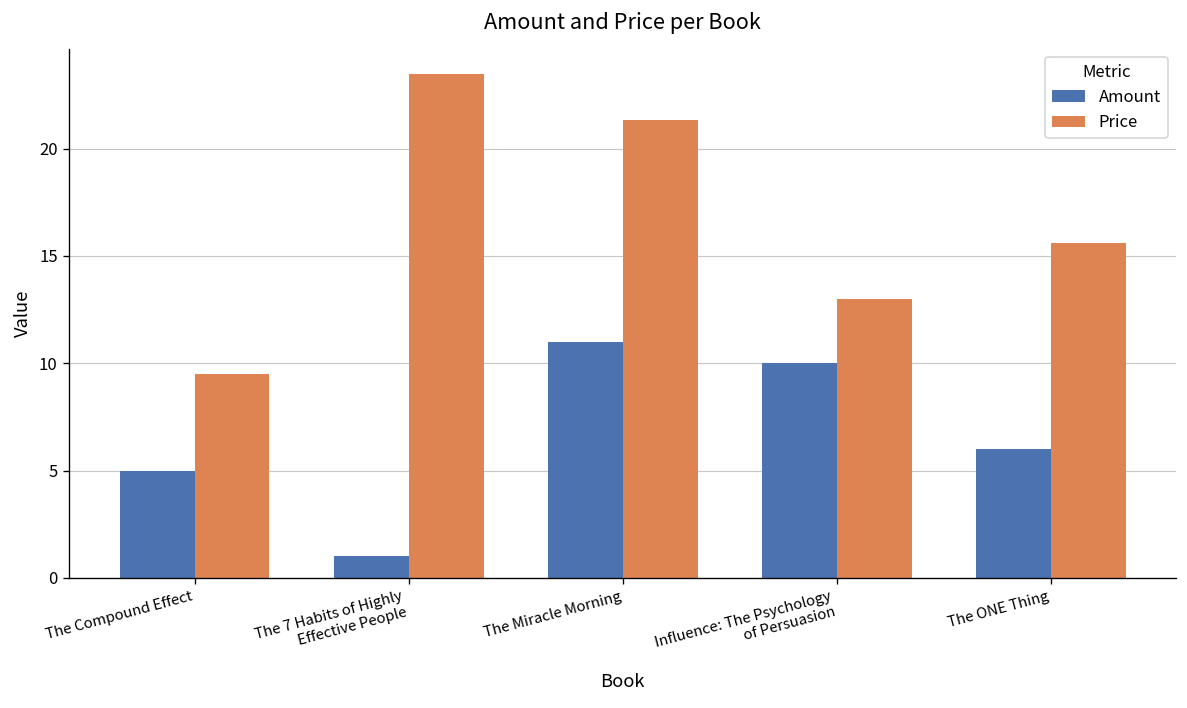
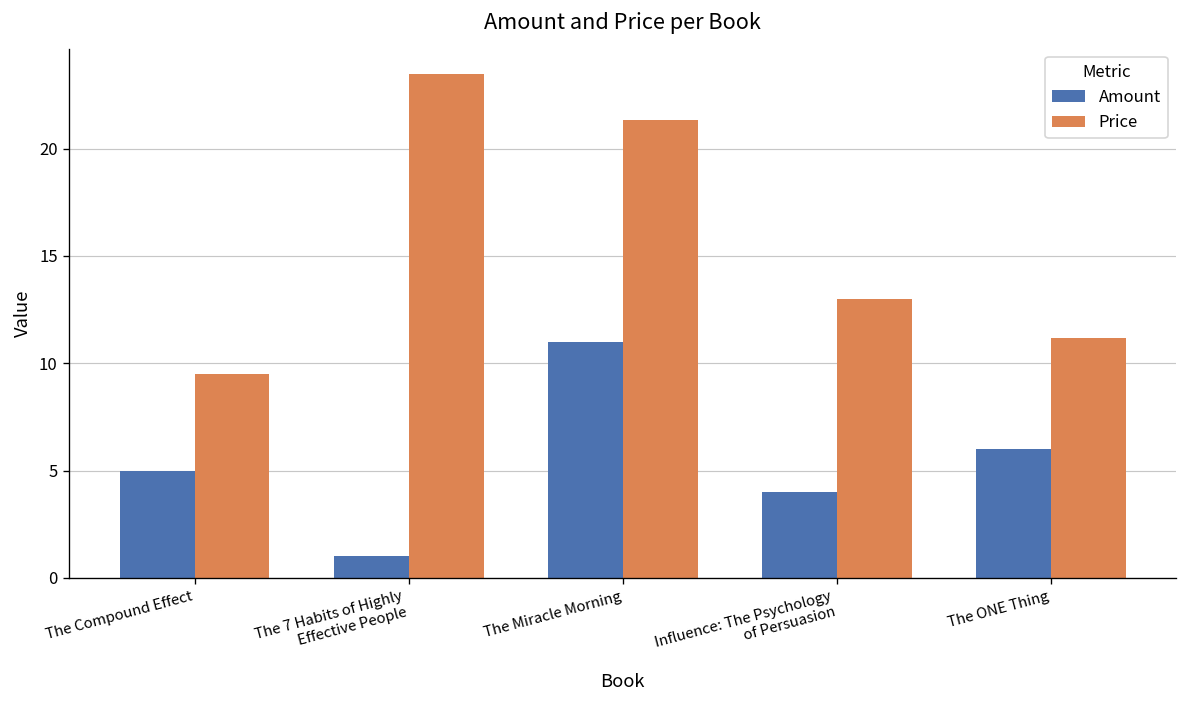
  {
    "Amount": {
      "The Compound Effect": 5,
      "The 7 Habits of Highly Effective People": 1,
      "The Miracle Morning": 11,
-     "Influence: The Psychology of Persuasion": 10,
+     "Influence: The Psychology of Persuasion": 4,
      "The ONE Thing": 6
    },
    "Price": {
      "The Compound Effect": 9.5,
      "The 7 Habits of Highly Effective People": 23.5,
      "The Miracle Morning": 21.3,
      "Influence: The Psychology of Persuasion": 13.0,
-     "The ONE Thing": 15.6
+     "The ONE Thing": 11.2
    }
  }
